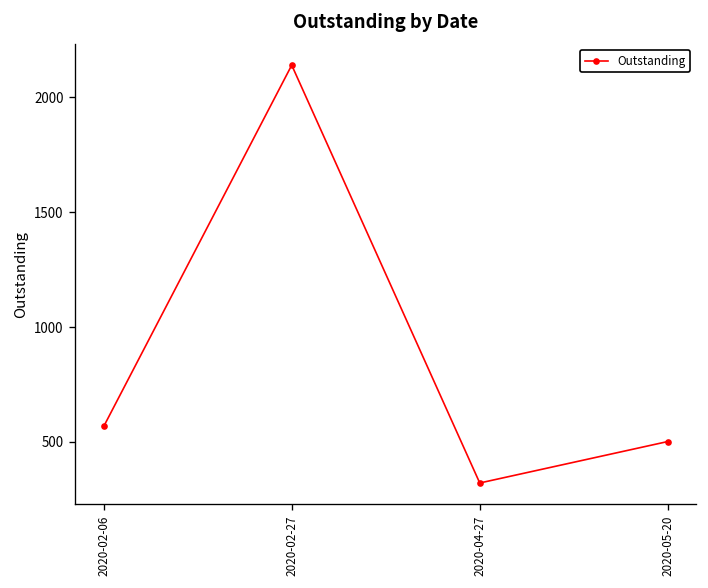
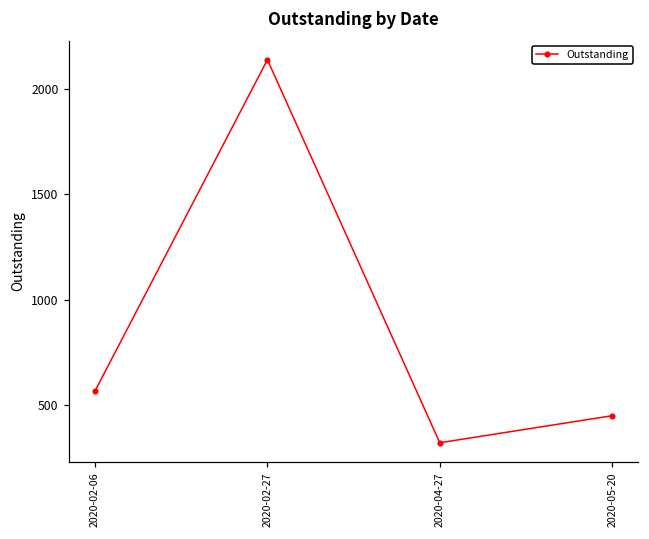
  {
    "2020-02-06": 570,
    "2020-02-27": 2140,
    "2020-04-27": 320,
-   "2020-05-20": 500
+   "2020-05-20": 450
  }
